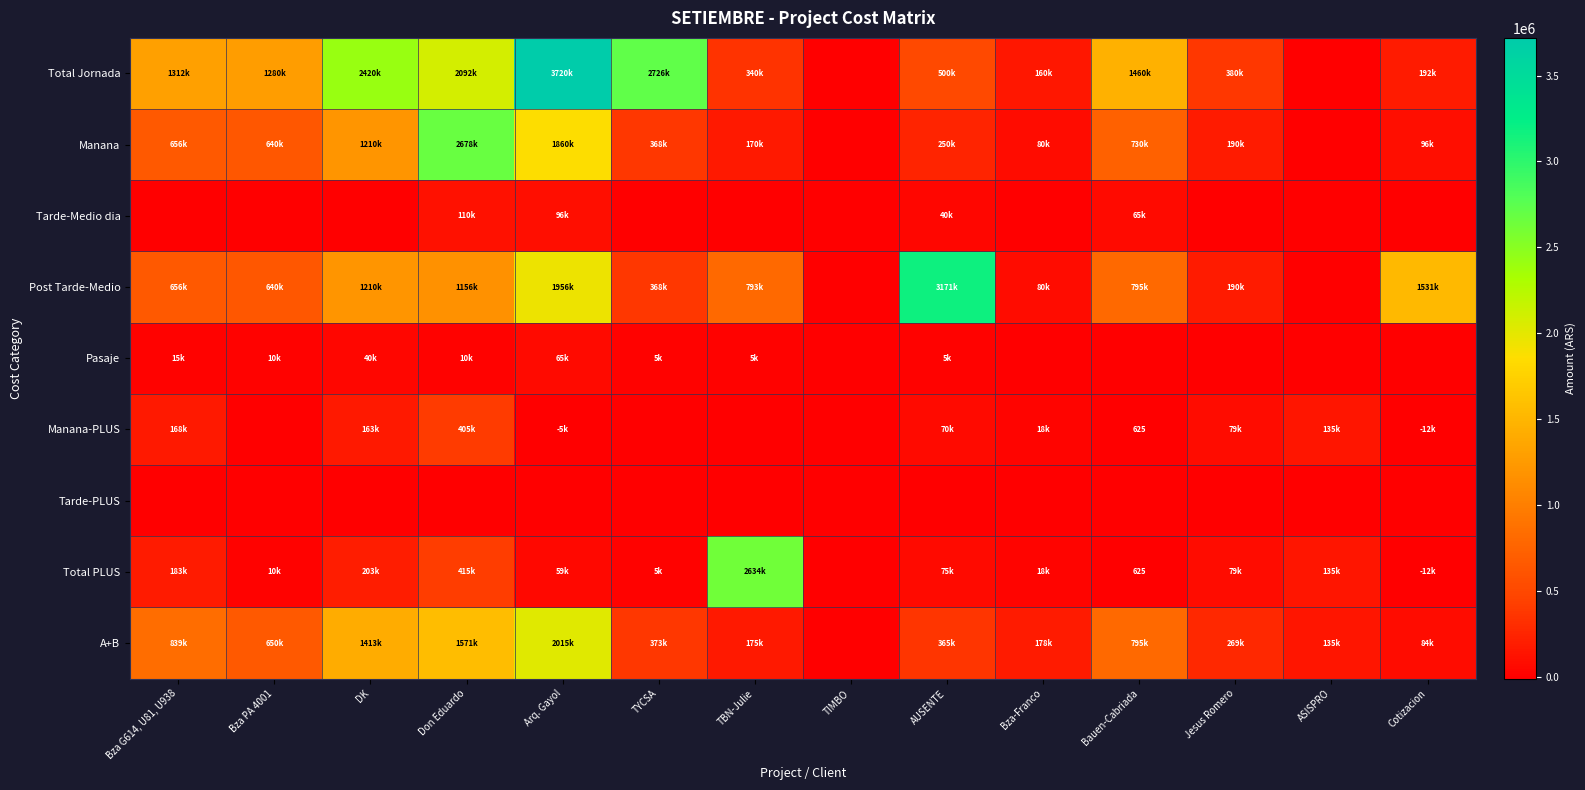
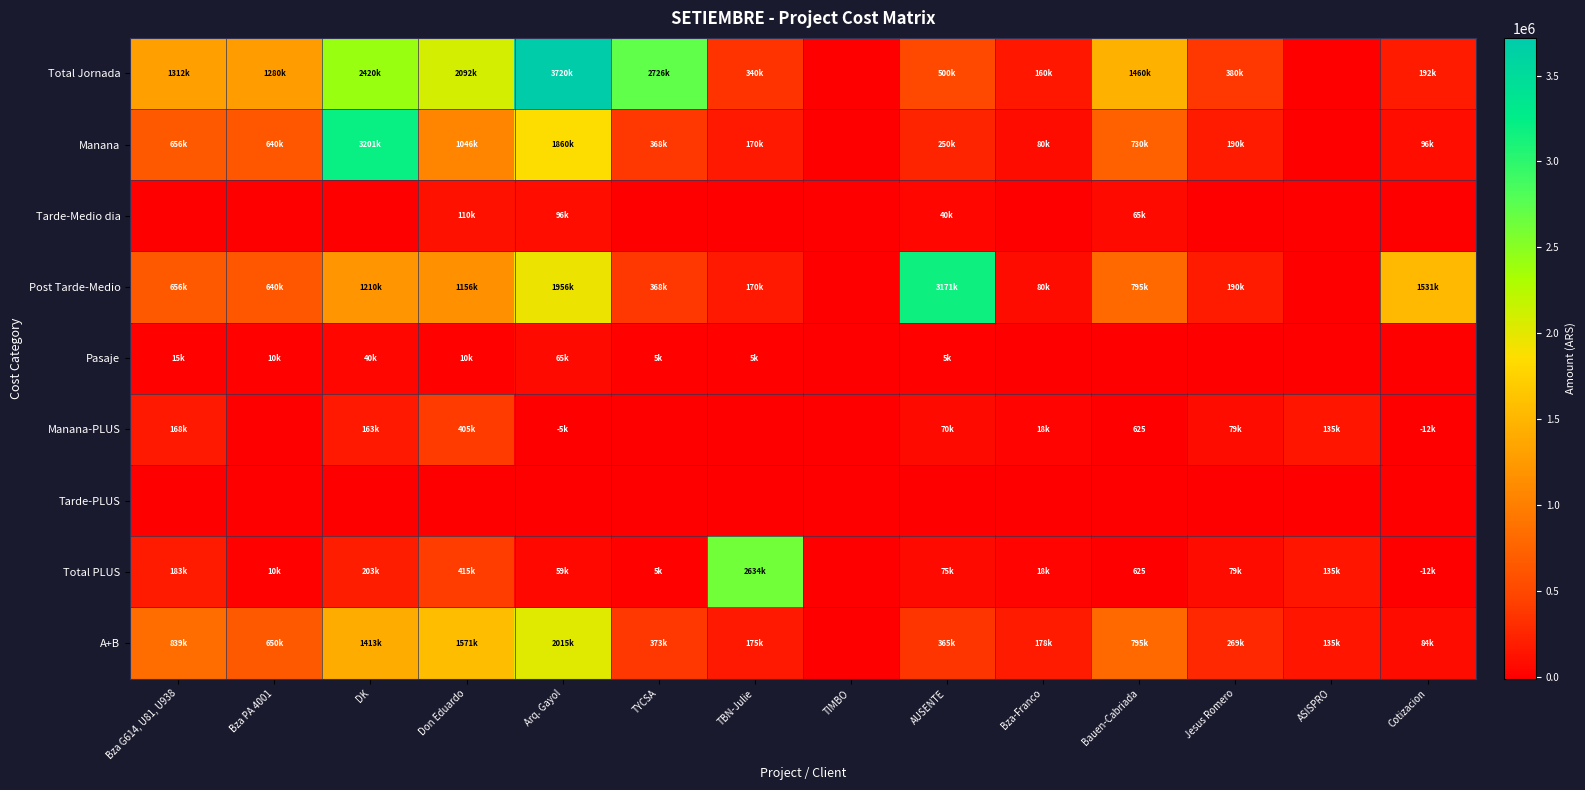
  {
    "Total Jornada": {
      "Bza G614, U81, U938": "1312k",
      "Bza PA 4001": "1280k",
      "DK": "2420k",
      "Don Eduardo": "2092k",
      "Arq. Gayol": "3720k",
      "TYCSA": "2726k",
      "TBN-Julie": "340k",
      "AUSENTE": "500k",
      "Bza-Franco": "160k",
      "Bauen-Cabriada": "1460k",
      "Jesus Romero": "380k",
      "Cotizacion": "192k"
    },
    "Manana": {
      "Bza G614, U81, U938": "656k",
      "Bza PA 4001": "640k",
-     "DK": "1210k",
-     "Don Eduardo": "2678k",
+     "DK": "3201k",
+     "Don Eduardo": "1046k",
      "Arq. Gayol": "1860k",
      "TYCSA": "368k",
      "TBN-Julie": "170k",
      "AUSENTE": "250k",
      "Bza-Franco": "80k",
      "Bauen-Cabriada": "730k",
      "Jesus Romero": "190k",
      "Cotizacion": "96k"
    },
    "Tarde-Medio dia": {
      "Don Eduardo": "110k",
      "Arq. Gayol": "96k",
      "AUSENTE": "40k",
      "Bauen-Cabriada": "65k"
    },
    "Post Tarde-Medio": {
      "Bza G614, U81, U938": "656k",
      "Bza PA 4001": "640k",
      "DK": "1210k",
      "Don Eduardo": "1156k",
      "Arq. Gayol": "1956k",
      "TYCSA": "368k",
-     "TBN-Julie": "793k",
+     "TBN-Julie": "170k",
      "AUSENTE": "3171k",
      "Bza-Franco": "80k",
      "Bauen-Cabriada": "795k",
      "Jesus Romero": "190k",
      "Cotizacion": "1531k"
    },
    "Pasaje": {
      "Bza G614, U81, U938": "15k",
      "Bza PA 4001": "10k",
      "DK": "40k",
      "Don Eduardo": "10k",
      "Arq. Gayol": "65k",
      "TYCSA": "5k",
      "TBN-Julie": "5k",
      "AUSENTE": "5k"
    },
    "Manana-PLUS": {
      "Bza G614, U81, U938": "168k",
      "DK": "163k",
      "Don Eduardo": "405k",
      "Arq. Gayol": "-5k",
      "AUSENTE": "70k",
      "Bza-Franco": "18k",
      "Bauen-Cabriada": "625",
      "Jesus Romero": "79k",
      "ASISPRO": "135k",
      "Cotizacion": "-12k"
    },
    "Total PLUS": {
      "Bza G614, U81, U938": "183k",
      "Bza PA 4001": "10k",
      "DK": "203k",
      "Don Eduardo": "415k",
      "Arq. Gayol": "59k",
      "TYCSA": "5k",
      "TBN-Julie": "2634k",
      "AUSENTE": "75k",
      "Bza-Franco": "18k",
      "Bauen-Cabriada": "625",
      "Jesus Romero": "79k",
      "ASISPRO": "135k",
      "Cotizacion": "-12k"
    },
    "A+B": {
      "Bza G614, U81, U938": "839k",
      "Bza PA 4001": "650k",
      "DK": "1413k",
      "Don Eduardo": "1571k",
      "Arq. Gayol": "2015k",
      "TYCSA": "373k",
      "TBN-Julie": "175k",
      "AUSENTE": "365k",
      "Bza-Franco": "178k",
      "Bauen-Cabriada": "795k",
      "Jesus Romero": "269k",
      "ASISPRO": "135k",
      "Cotizacion": "84k"
    }
  }
